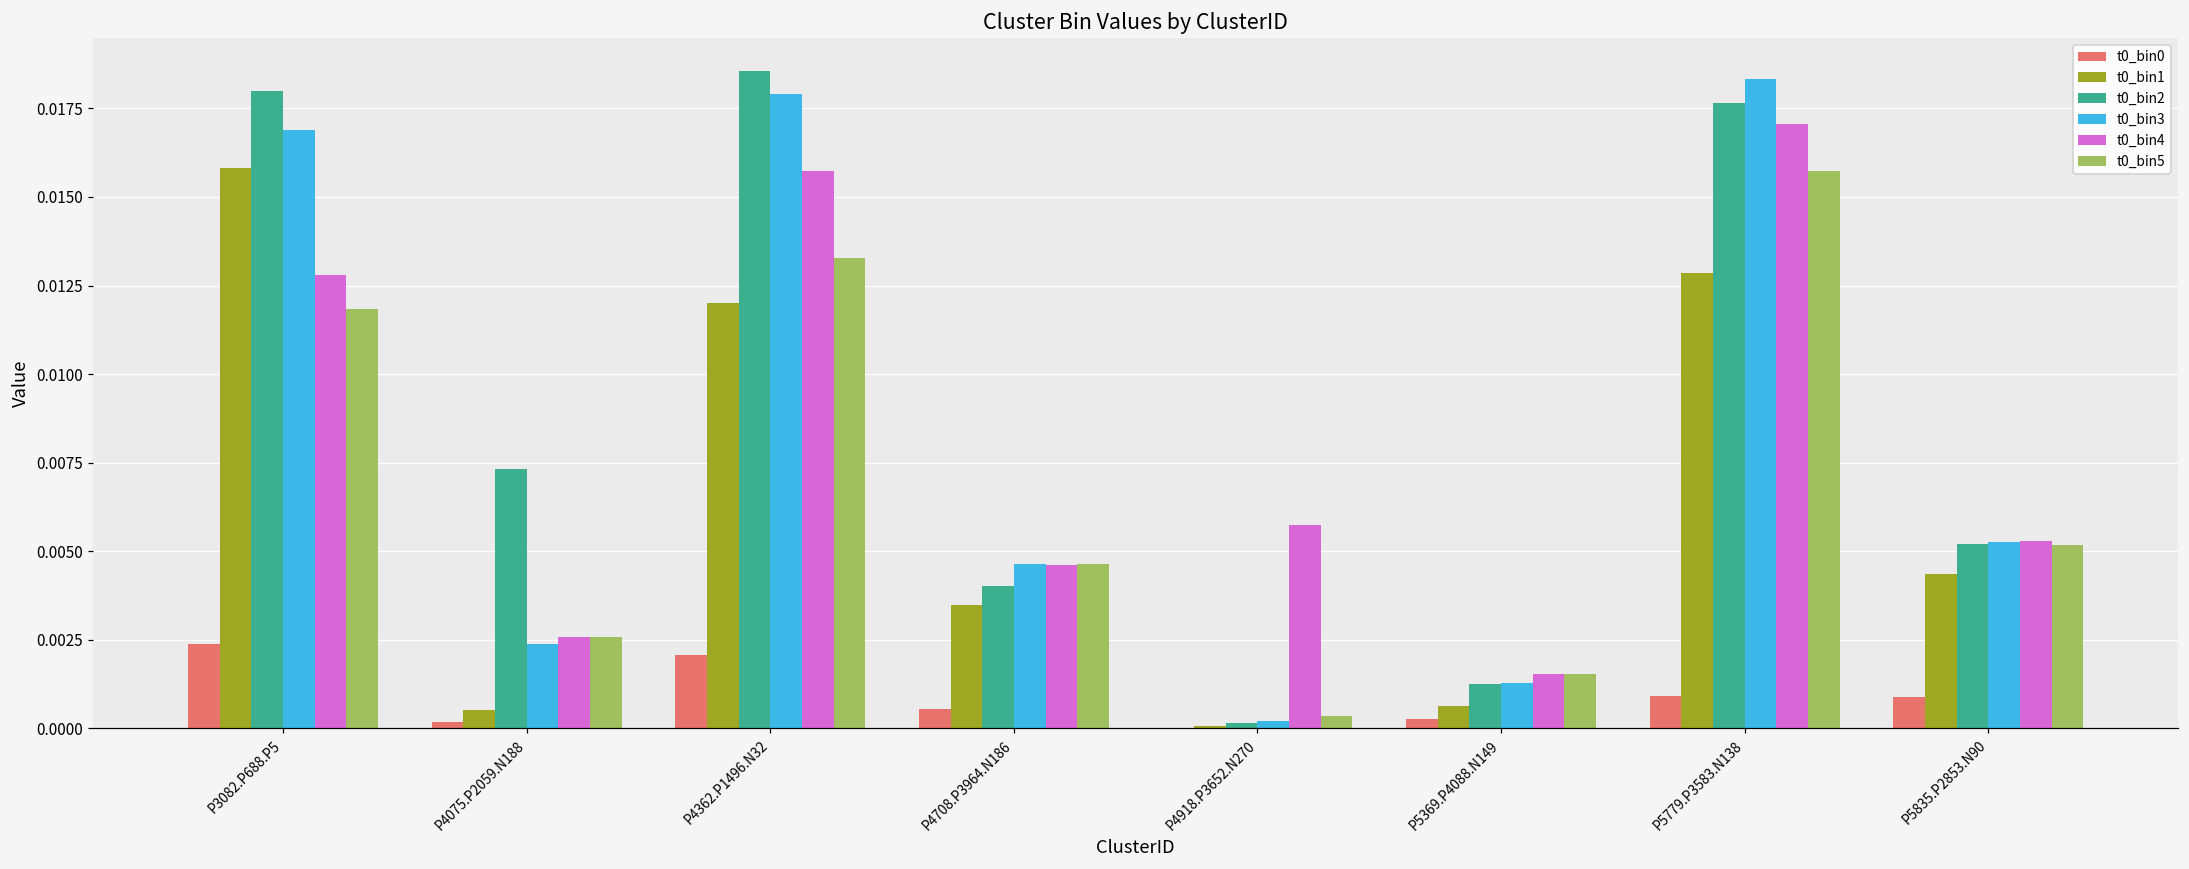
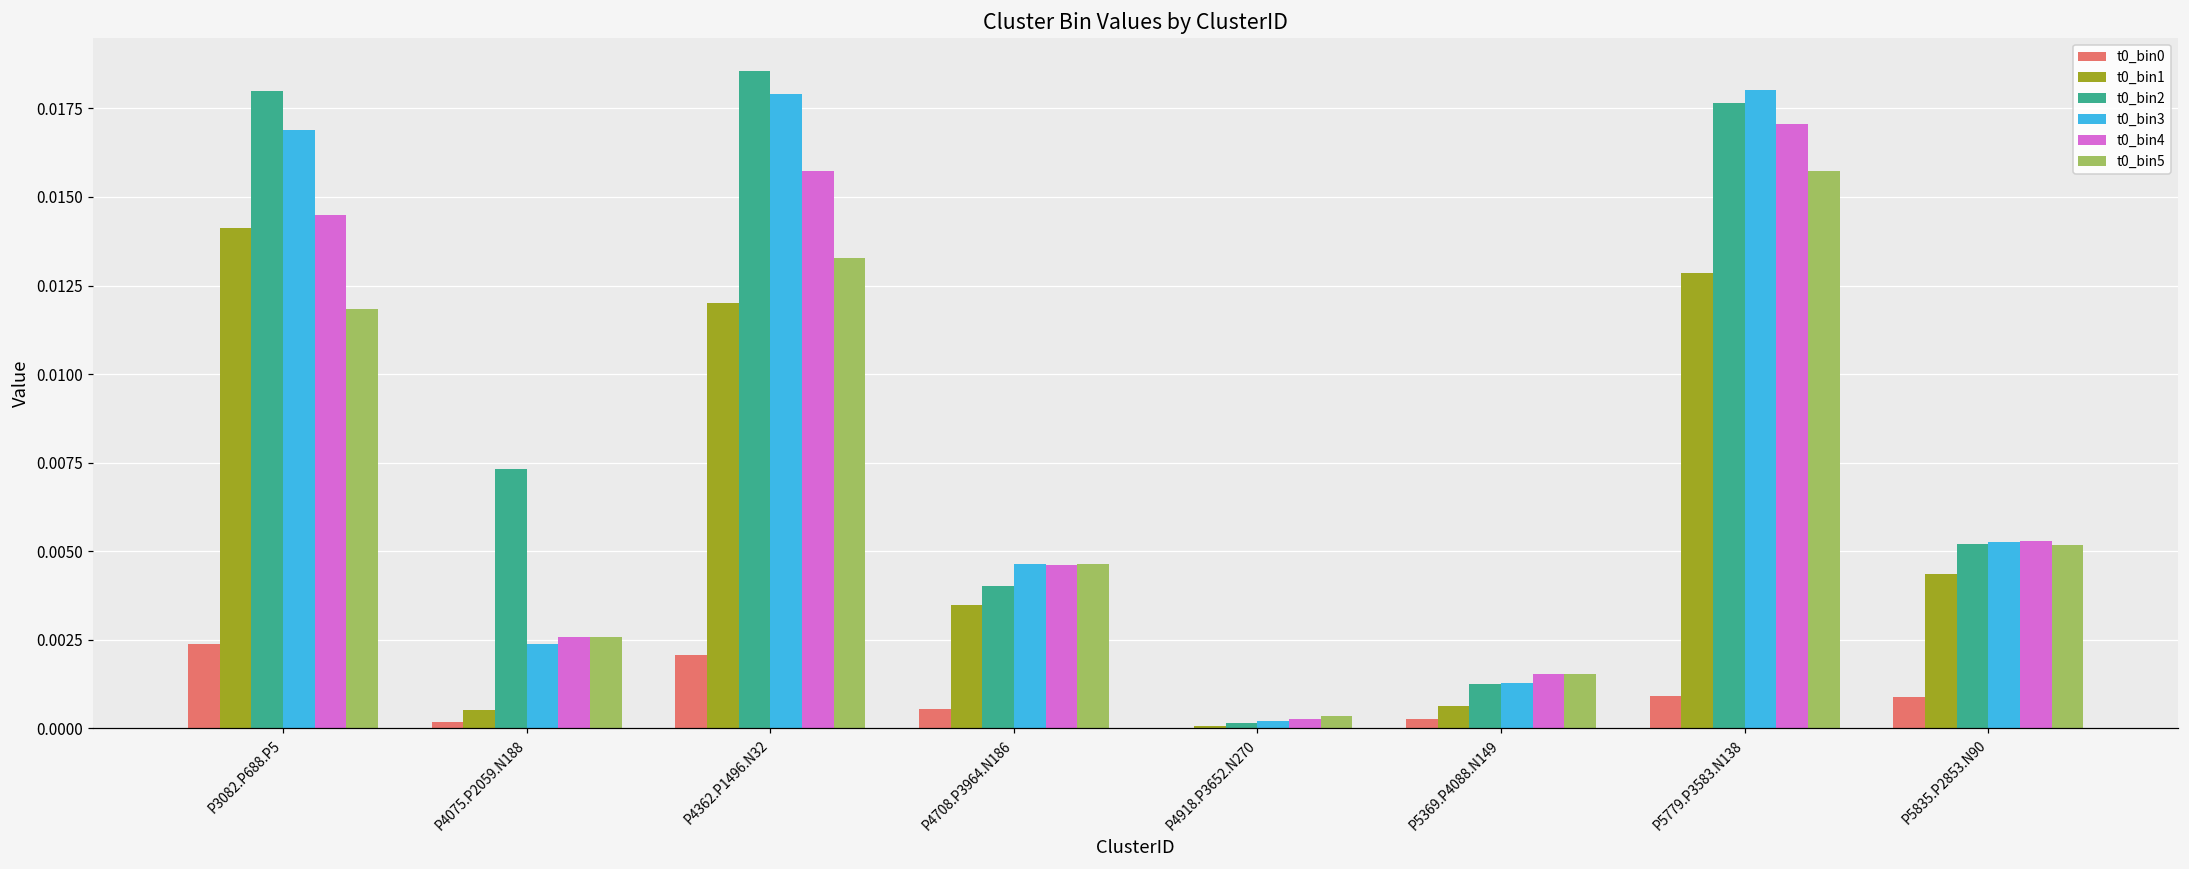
  {
    "t0_bin0": {
      "P3082.P688.P5": 0.0024,
      "P4075.P2059.N188": 0.0002,
      "P4362.P1496.N32": 0.0021,
      "P4708.P3964.N186": 0.0005,
      "P5369.P4088.N149": 0.0002,
      "P5779.P3583.N138": 0.0009,
      "P5835.P2853.N90": 0.0009
    },
    "t0_bin1": {
-     "P3082.P688.P5": 0.0158,
+     "P3082.P688.P5": 0.0141,
      "P4075.P2059.N188": 0.0005,
      "P4362.P1496.N32": 0.0120,
      "P4708.P3964.N186": 0.0035,
      "P5369.P4088.N149": 0.0006,
      "P5779.P3583.N138": 0.0128,
      "P5835.P2853.N90": 0.0044
    },
    "t0_bin2": {
      "P3082.P688.P5": 0.0180,
      "P4075.P2059.N188": 0.0073,
      "P4362.P1496.N32": 0.0186,
      "P4708.P3964.N186": 0.0040,
      "P4918.P3652.N270": 0.0002,
      "P5369.P4088.N149": 0.0012,
      "P5779.P3583.N138": 0.0177,
      "P5835.P2853.N90": 0.0052
    },
    "t0_bin3": {
      "P3082.P688.P5": 0.0169,
      "P4075.P2059.N188": 0.0024,
      "P4362.P1496.N32": 0.0179,
      "P4708.P3964.N186": 0.0046,
      "P4918.P3652.N270": 0.0002,
      "P5369.P4088.N149": 0.0013,
-     "P5779.P3583.N138": 0.0183,
+     "P5779.P3583.N138": 0.0180,
      "P5835.P2853.N90": 0.0053
    },
    "t0_bin4": {
-     "P3082.P688.P5": 0.0128,
+     "P3082.P688.P5": 0.0145,
      "P4075.P2059.N188": 0.0026,
      "P4362.P1496.N32": 0.0157,
      "P4708.P3964.N186": 0.0046,
-     "P4918.P3652.N270": 0.0057,
+     "P4918.P3652.N270": 0.0003,
      "P5369.P4088.N149": 0.0015,
      "P5779.P3583.N138": 0.0170,
      "P5835.P2853.N90": 0.0053
    },
    "t0_bin5": {
      "P3082.P688.P5": 0.0118,
      "P4075.P2059.N188": 0.0026,
      "P4362.P1496.N32": 0.0133,
      "P4708.P3964.N186": 0.0046,
      "P4918.P3652.N270": 0.0004,
      "P5369.P4088.N149": 0.0015,
      "P5779.P3583.N138": 0.0157,
      "P5835.P2853.N90": 0.0052
    }
  }
